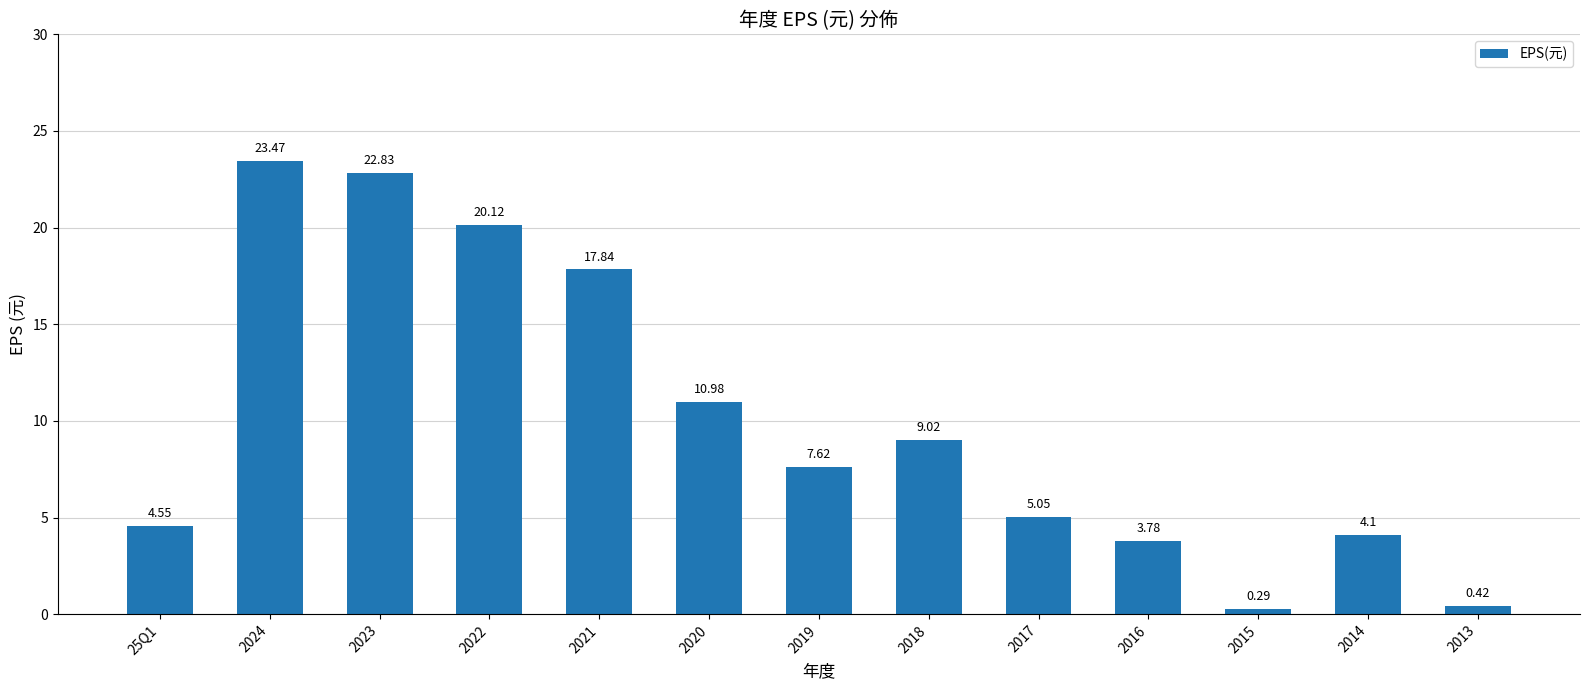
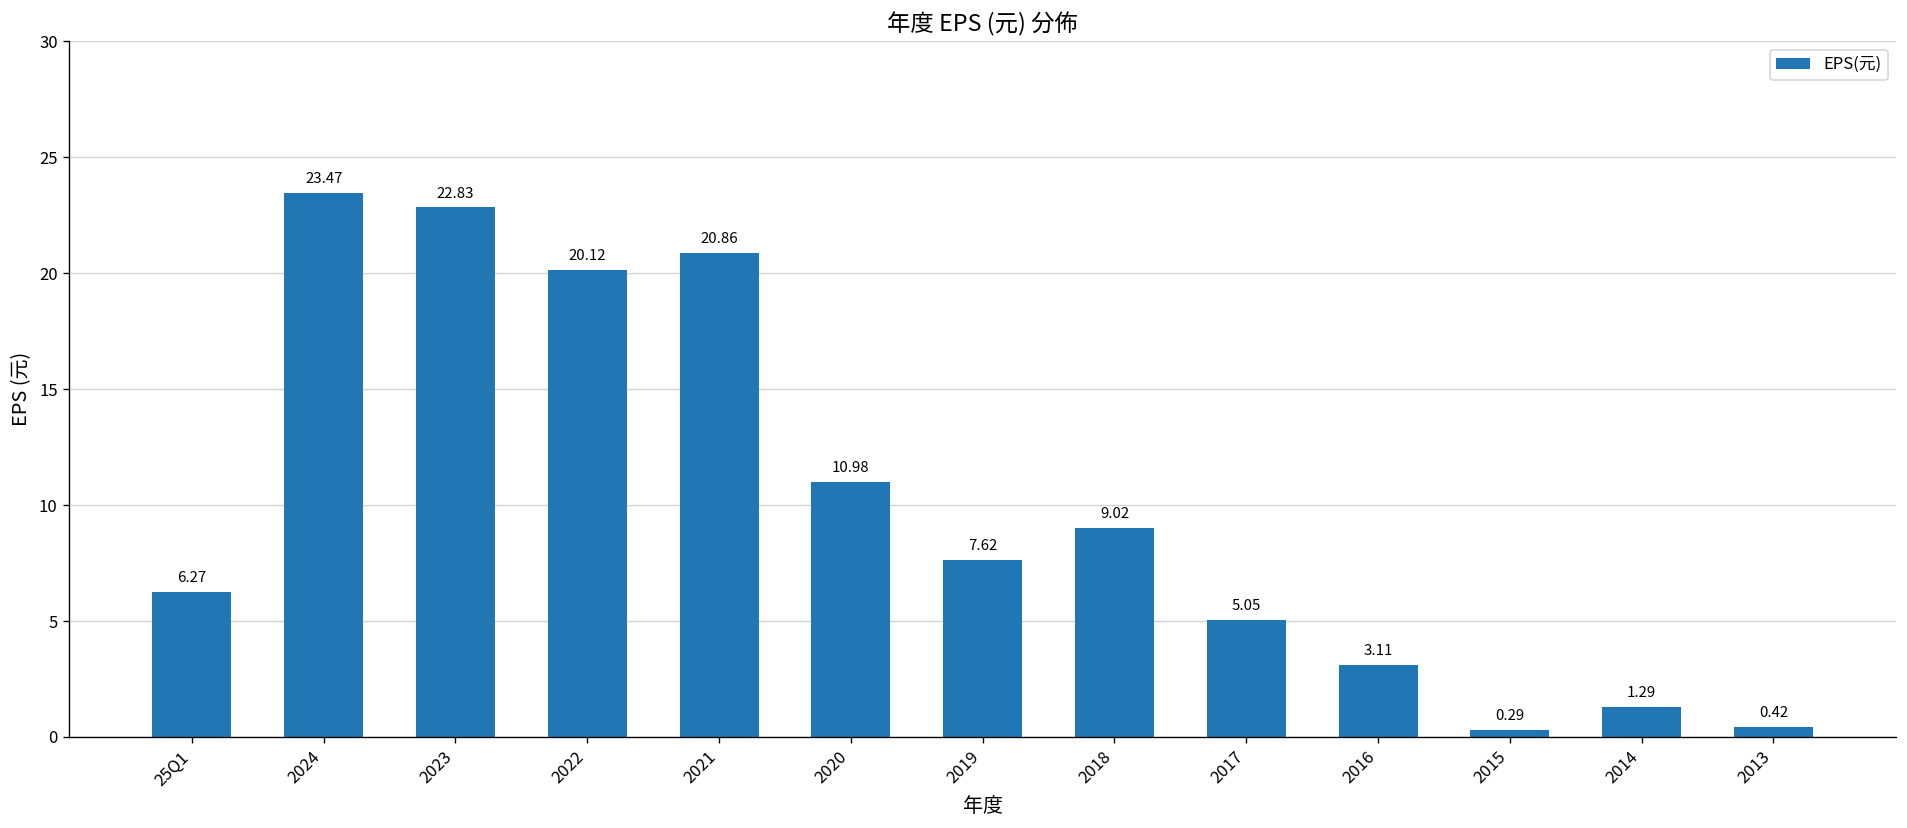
  {
-   "25Q1": 4.55,
+   "25Q1": 6.27,
    "2024": 23.47,
    "2023": 22.83,
    "2022": 20.12,
-   "2021": 17.84,
+   "2021": 20.86,
    "2020": 10.98,
    "2019": 7.62,
    "2018": 9.02,
    "2017": 5.05,
-   "2016": 3.78,
+   "2016": 3.11,
    "2015": 0.29,
-   "2014": 4.1,
+   "2014": 1.29,
    "2013": 0.42
  }
